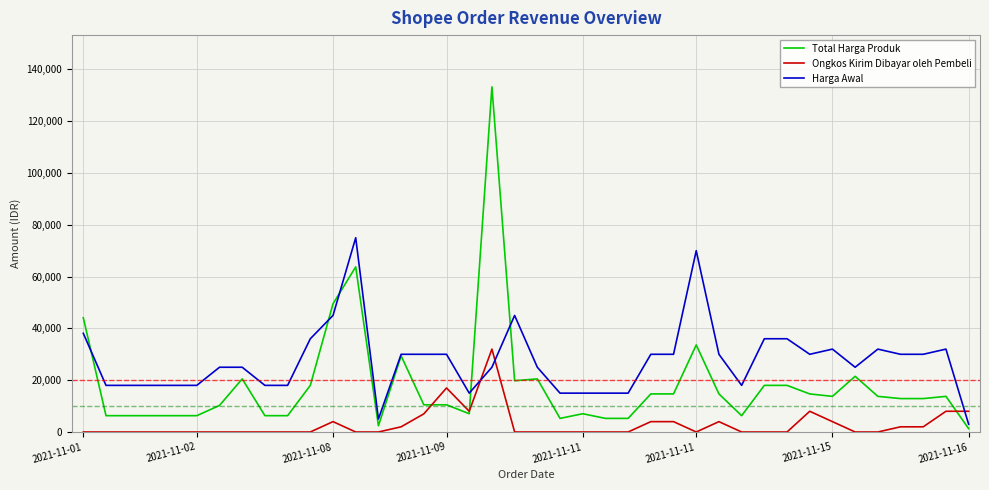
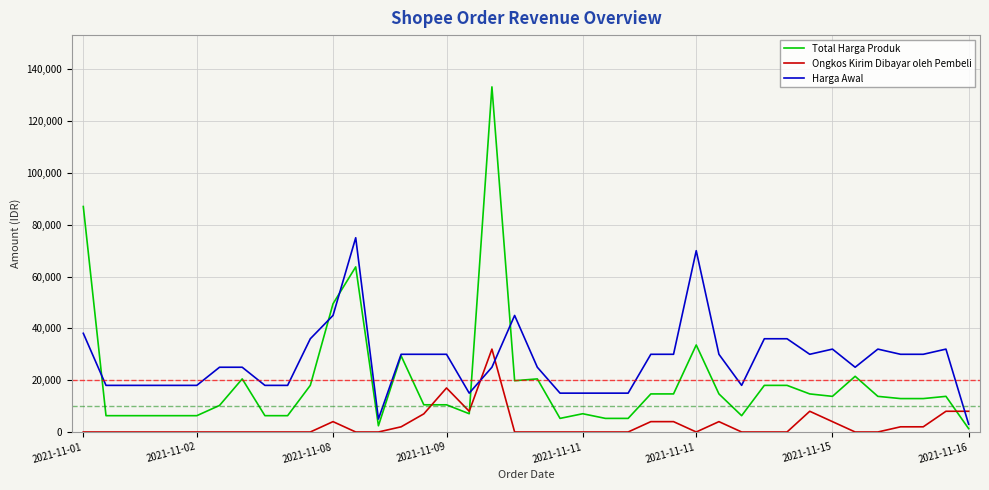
  {
    "Total Harga Produk": {
-     "2021-11-01": "44,000"
+     "2021-11-01": "87,000"
    },
    "Ongkos Kirim Dibayar oleh Pembeli": {
      "2021-11-01": "0"
    },
    "Harga Awal": {
      "2021-11-01": "38,000"
    }
  }
